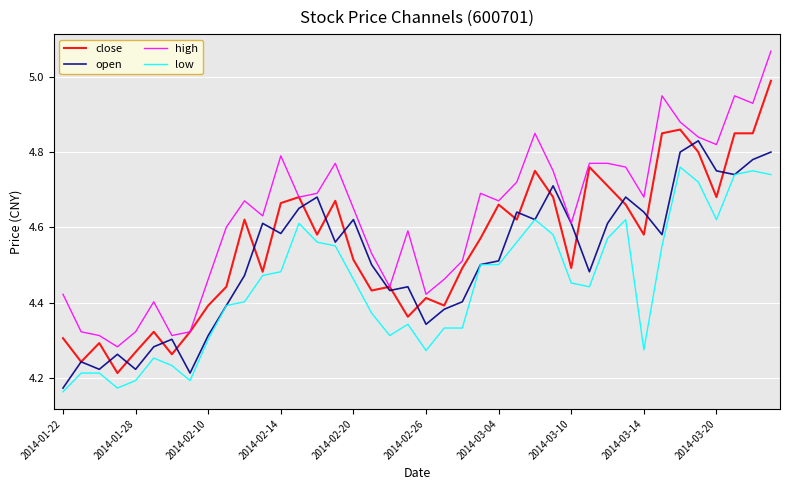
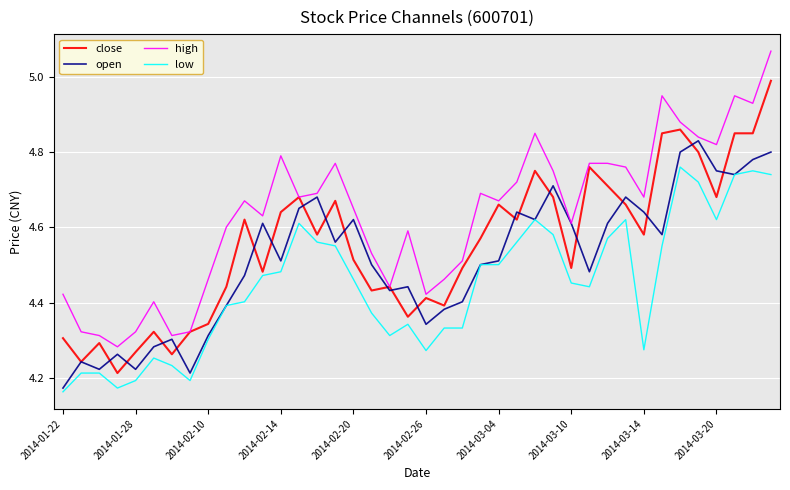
  {
    "close": {
      "2014-01-22": 4.31,
      "2014-01-28": 4.27,
-     "2014-02-10": 4.39,
-     "2014-02-14": 4.67,
+     "2014-02-10": 4.34,
+     "2014-02-14": 4.64,
      "2014-02-20": 4.51,
      "2014-02-26": 4.41,
      "2014-03-04": 4.66,
      "2014-03-10": 4.49,
      "2014-03-14": 4.58,
      "2014-03-20": 4.68
    },
    "open": {
      "2014-01-22": 4.17,
      "2014-01-28": 4.22,
      "2014-02-10": 4.31,
-     "2014-02-14": 4.58,
+     "2014-02-14": 4.51,
      "2014-02-20": 4.62,
      "2014-02-26": 4.34,
      "2014-03-04": 4.51,
      "2014-03-14": 4.64,
      "2014-03-20": 4.75
    },
    "high": {
      "2014-01-22": 4.42,
      "2014-01-28": 4.32,
      "2014-02-10": 4.46,
      "2014-02-14": 4.79,
      "2014-02-20": 4.65,
      "2014-02-26": 4.42,
      "2014-03-04": 4.67,
      "2014-03-14": 4.68,
      "2014-03-20": 4.82
    },
    "low": {
      "2014-01-22": 4.16,
      "2014-01-28": 4.19,
      "2014-02-10": 4.30,
      "2014-02-14": 4.48,
      "2014-02-20": 4.46,
      "2014-02-26": 4.27,
      "2014-03-04": 4.50,
      "2014-03-10": 4.45,
      "2014-03-14": 4.27,
      "2014-03-20": 4.62
    }
  }
